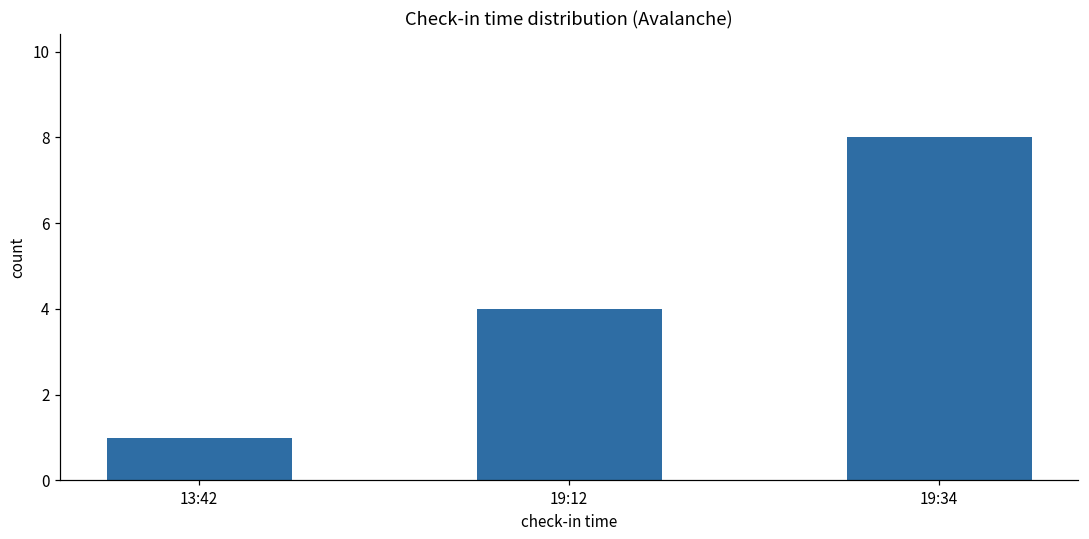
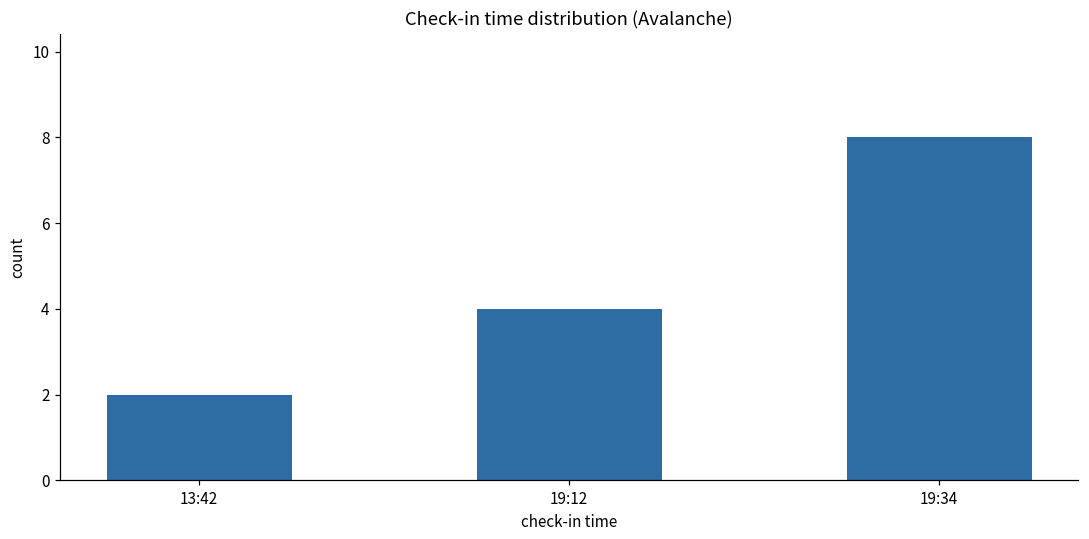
  {
-   "13:42": 1,
+   "13:42": 2,
    "19:12": 4,
    "19:34": 8
  }
